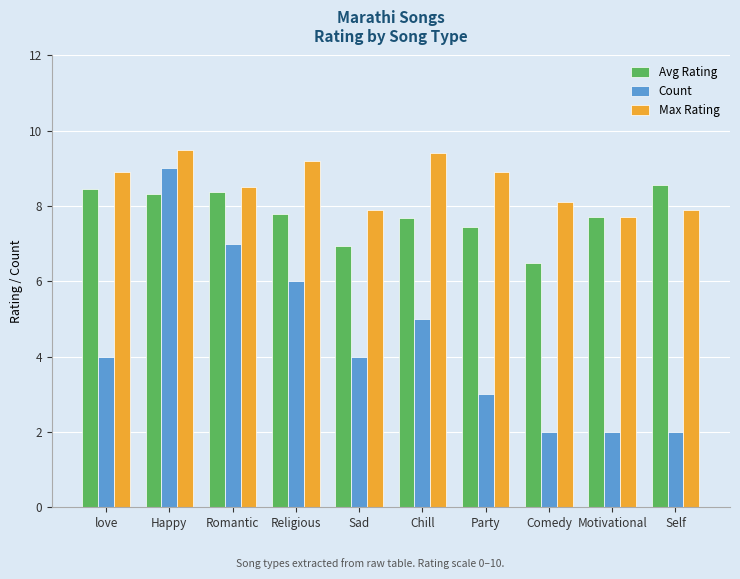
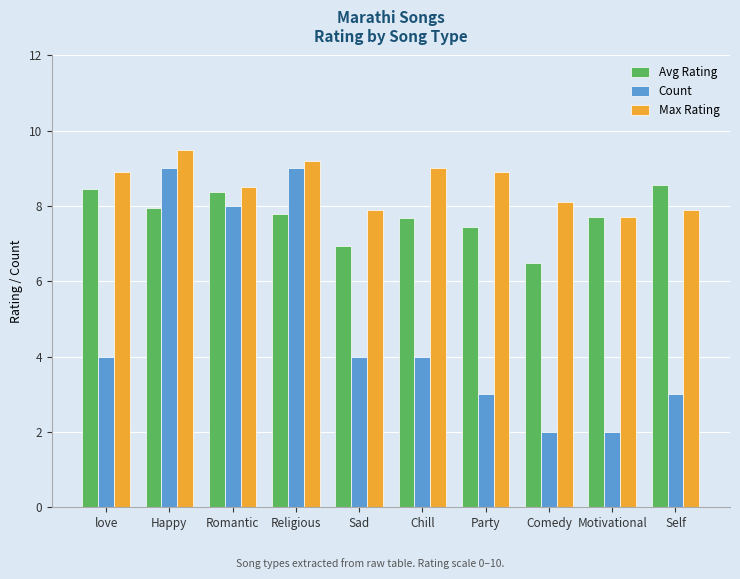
  {
    "Avg Rating": {
      "love": 8.5,
-     "Happy": 8.3,
+     "Happy": 7.9,
      "Romantic": 8.4,
      "Religious": 7.8,
      "Sad": 6.9,
      "Chill": 7.7,
      "Party": 7.5,
      "Comedy": 6.5,
      "Motivational": 7.7,
      "Self": 8.6
    },
    "Count": {
      "love": 4,
      "Happy": 9,
-     "Romantic": 7,
-     "Religious": 6,
+     "Romantic": 8,
+     "Religious": 9,
      "Sad": 4,
-     "Chill": 5,
+     "Chill": 4,
      "Party": 3,
      "Comedy": 2,
      "Motivational": 2,
-     "Self": 2
+     "Self": 3
    },
    "Max Rating": {
      "love": 8.9,
      "Happy": 9.5,
      "Romantic": 8.5,
      "Religious": 9.2,
      "Sad": 7.9,
-     "Chill": 9.4,
+     "Chill": 9.0,
      "Party": 8.9,
      "Comedy": 8.1,
      "Motivational": 7.7,
      "Self": 7.9
    }
  }
